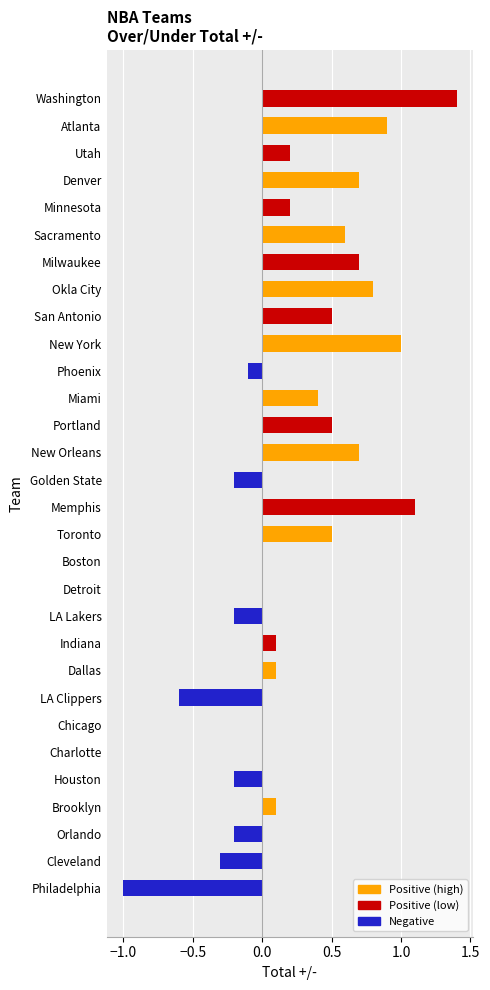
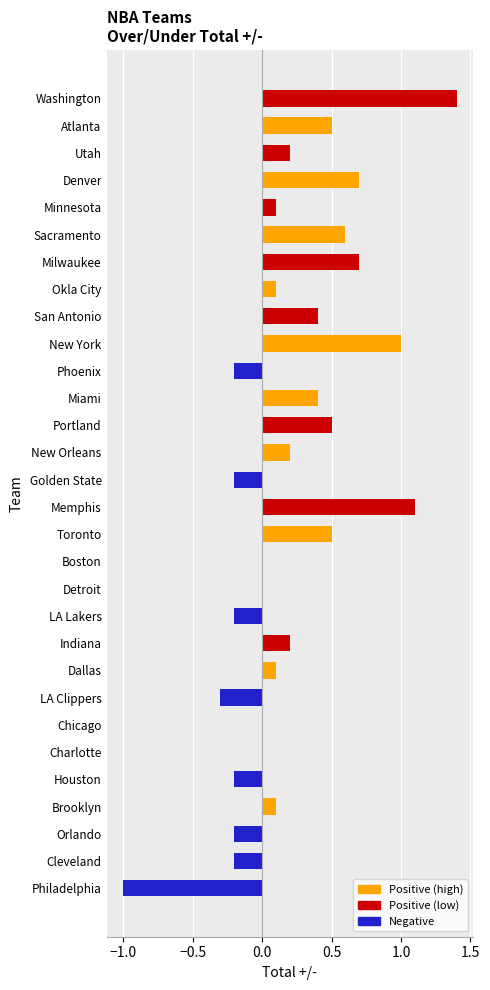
  {
    "Washington": 1.4,
-   "Atlanta": 0.9,
+   "Atlanta": 0.5,
    "Utah": 0.2,
    "Denver": 0.7,
-   "Minnesota": 0.2,
+   "Minnesota": 0.1,
    "Sacramento": 0.6,
    "Milwaukee": 0.7,
-   "Okla City": 0.8,
-   "San Antonio": 0.5,
+   "Okla City": 0.1,
+   "San Antonio": 0.4,
    "New York": 1.0,
-   "Phoenix": -0.1,
+   "Phoenix": -0.2,
    "Miami": 0.4,
    "Portland": 0.5,
-   "New Orleans": 0.7,
+   "New Orleans": 0.2,
    "Golden State": -0.2,
    "Memphis": 1.1,
    "Toronto": 0.5,
    "Boston": 0.0,
    "Detroit": 0.0,
    "LA Lakers": -0.2,
-   "Indiana": 0.1,
+   "Indiana": 0.2,
    "Dallas": 0.1,
-   "LA Clippers": -0.6,
+   "LA Clippers": -0.3,
    "Chicago": 0.0,
    "Charlotte": 0.0,
    "Houston": -0.2,
    "Brooklyn": 0.1,
    "Orlando": -0.2,
-   "Cleveland": -0.3,
+   "Cleveland": -0.2,
    "Philadelphia": -1.0
  }
